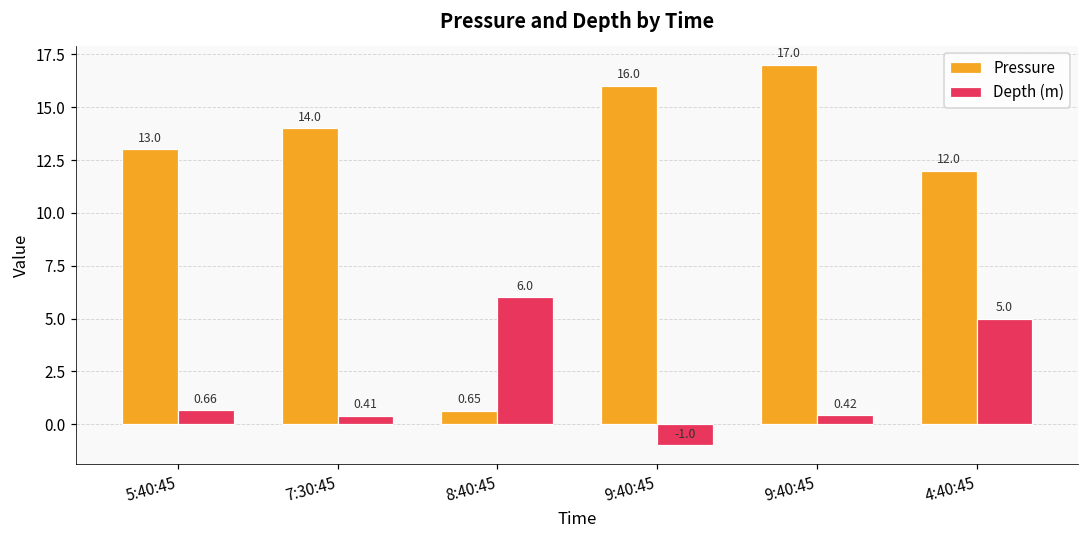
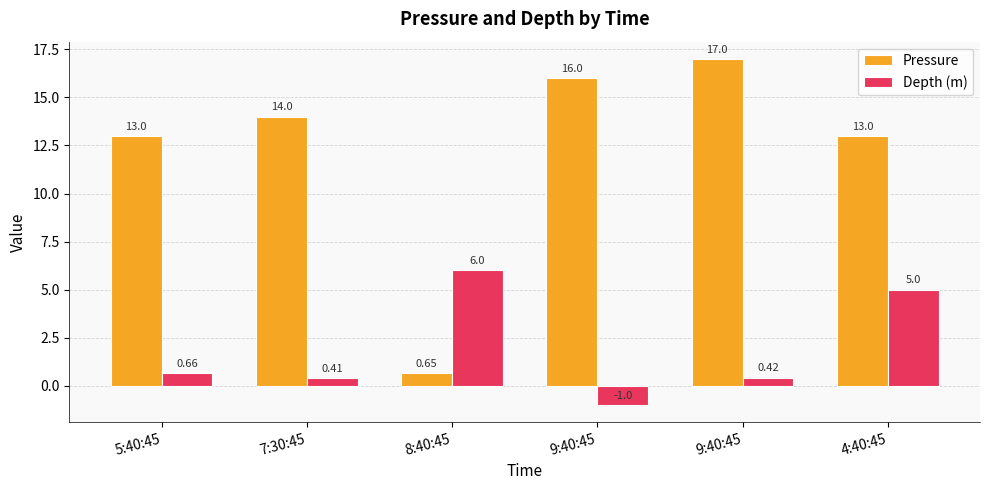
  {
    "Pressure": {
      "5:40:45": 13.0,
      "7:30:45": 14.0,
      "8:40:45": 0.65,
-     "4:40:45": 12.0
+     "4:40:45": 13.0
    },
    "Depth (m)": {
      "5:40:45": 0.66,
      "7:30:45": 0.41,
      "8:40:45": 6.0,
      "4:40:45": 5.0
    }
  }
